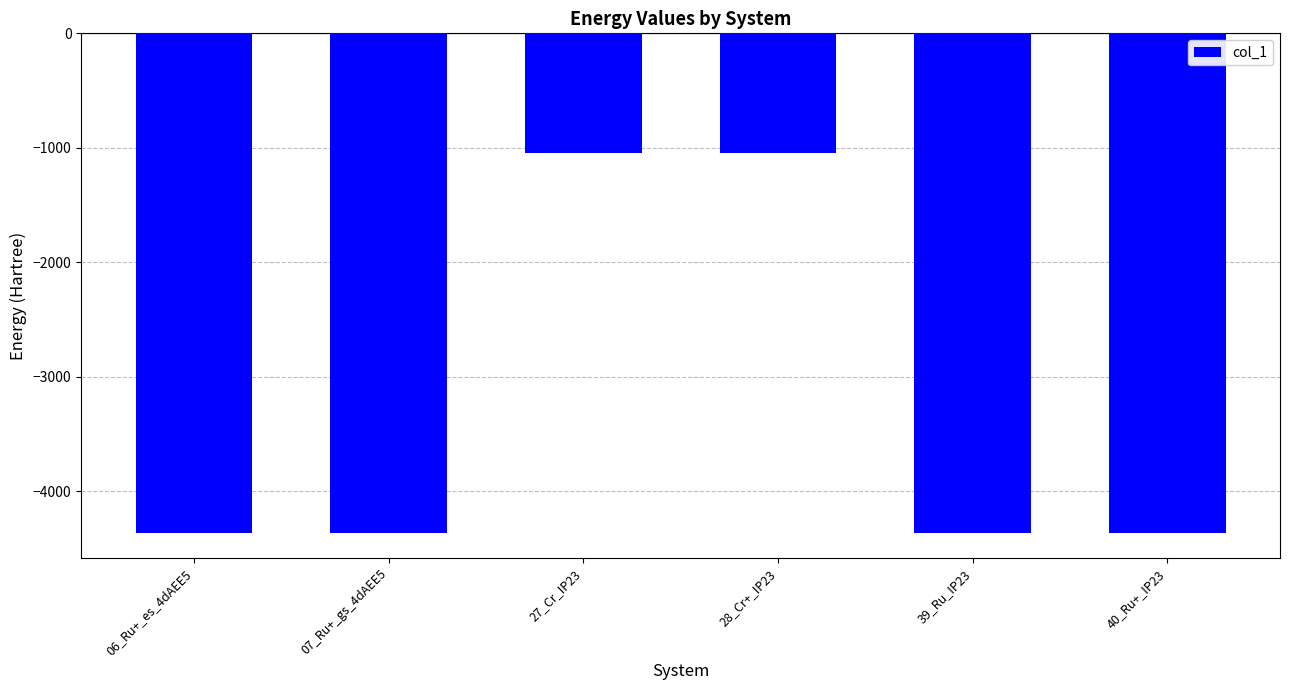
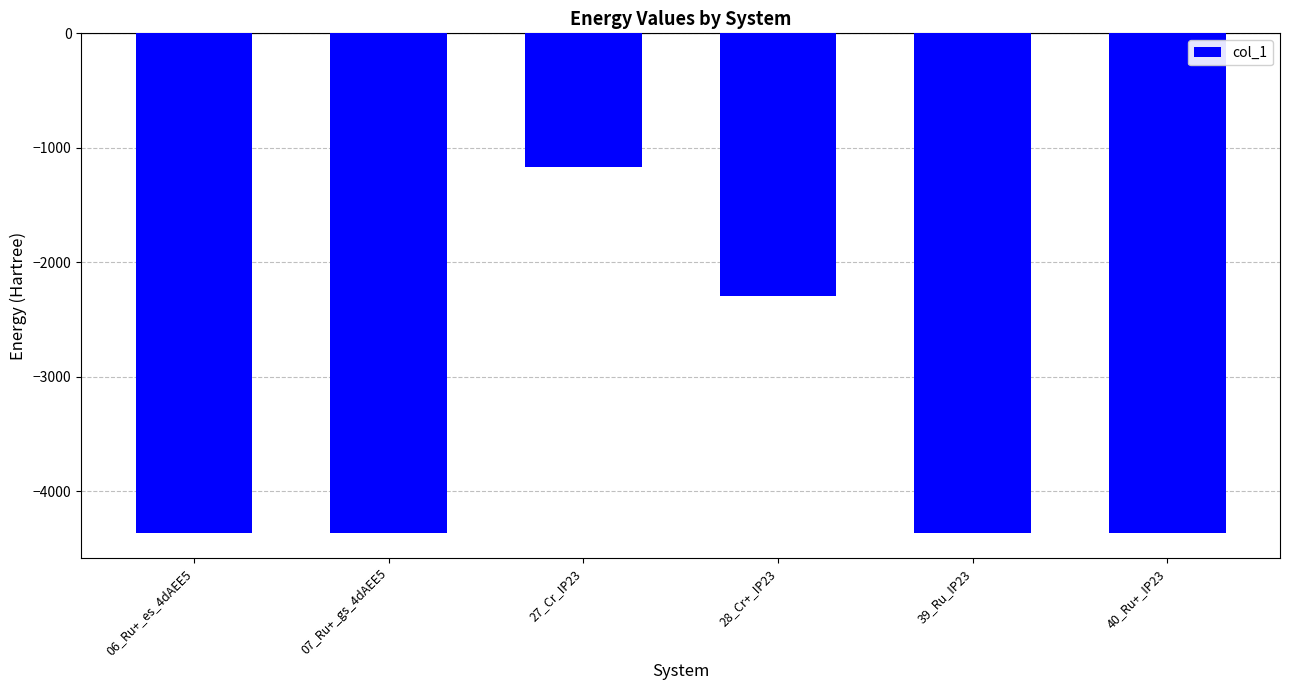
  {
    "06_Ru+_es_4dAEE5": -4360,
    "07_Ru+_gs_4dAEE5": -4360,
-   "27_Cr_IP23": -1040,
-   "28_Cr+_IP23": -1040,
+   "27_Cr_IP23": -1160,
+   "28_Cr+_IP23": -2300,
    "39_Ru_IP23": -4360,
    "40_Ru+_IP23": -4360
  }
